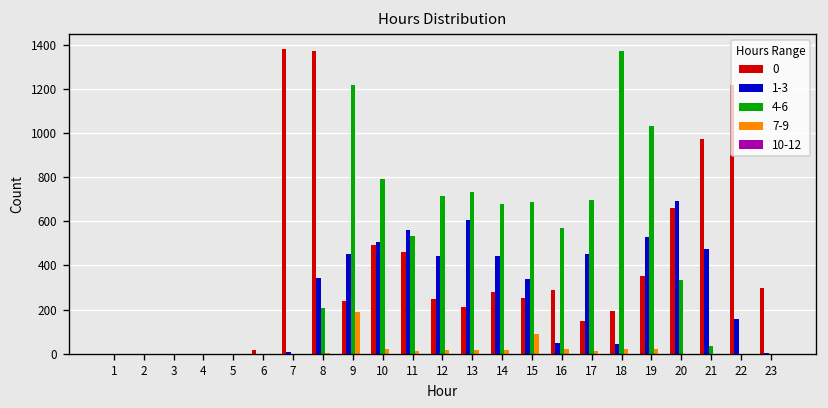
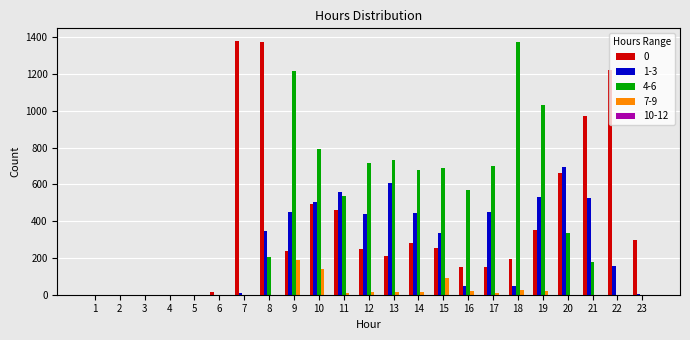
  {
    "0": {
      "1": 0,
      "2": 0,
      "3": 0,
      "4": 0,
      "5": 0,
      "6": 20,
      "7": 1380,
      "8": 1370,
      "9": 240,
      "10": 490,
      "11": 460,
      "12": 250,
      "13": 210,
      "14": 280,
      "15": 250,
-     "16": 290,
+     "16": 150,
      "17": 150,
      "18": 190,
      "19": 350,
      "20": 660,
      "21": 970,
      "23": 300
    },
    "1-3": {
      "1": 0,
      "2": 0,
      "3": 0,
      "4": 0,
      "5": 0,
      "6": 0,
      "8": 340,
      "9": 450,
      "10": 500,
      "11": 560,
      "12": 440,
      "13": 600,
      "14": 440,
      "15": 340,
      "16": 50,
      "17": 450,
      "18": 40,
      "19": 530,
      "20": 690,
-     "21": 470,
+     "21": 520,
      "22": 160
    },
    "4-6": {
      "1": 0,
      "2": 0,
      "3": 0,
      "4": 0,
      "5": 0,
      "6": 0,
      "7": 0,
      "8": 210,
      "9": 1220,
      "10": 790,
      "11": 530,
      "12": 720,
      "13": 730,
      "14": 680,
      "15": 690,
      "16": 570,
      "17": 700,
      "18": 1370,
      "19": 1030,
      "20": 330,
-     "21": 30,
+     "21": 180,
      "22": 0,
      "23": 0
    },
    "7-9": {
      "1": 0,
      "2": 0,
      "3": 0,
      "4": 0,
      "5": 0,
      "6": 0,
      "7": 0,
      "9": 190,
-     "10": 20,
+     "10": 140,
      "12": 20,
      "13": 20,
      "14": 20,
      "15": 90,
      "16": 20,
      "18": 20,
      "19": 20,
      "20": 0,
      "21": 0,
      "22": 0,
      "23": 0
    },
    "10-12": {
      "1": 0,
      "2": 0,
      "3": 0,
      "4": 0,
      "5": 0,
      "6": 0,
      "7": 0,
      "8": 0,
      "9": 0,
      "10": 0,
      "11": 0,
      "12": 0,
      "13": 0,
      "14": 0,
      "15": 0,
      "16": 0,
      "17": 0,
      "18": 0,
      "19": 0,
      "20": 0,
      "21": 0,
      "22": 0,
      "23": 0
    }
  }
